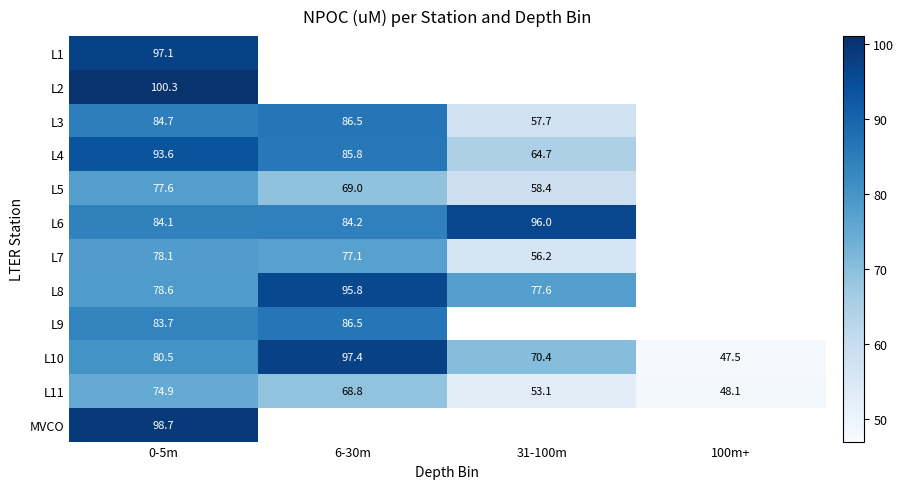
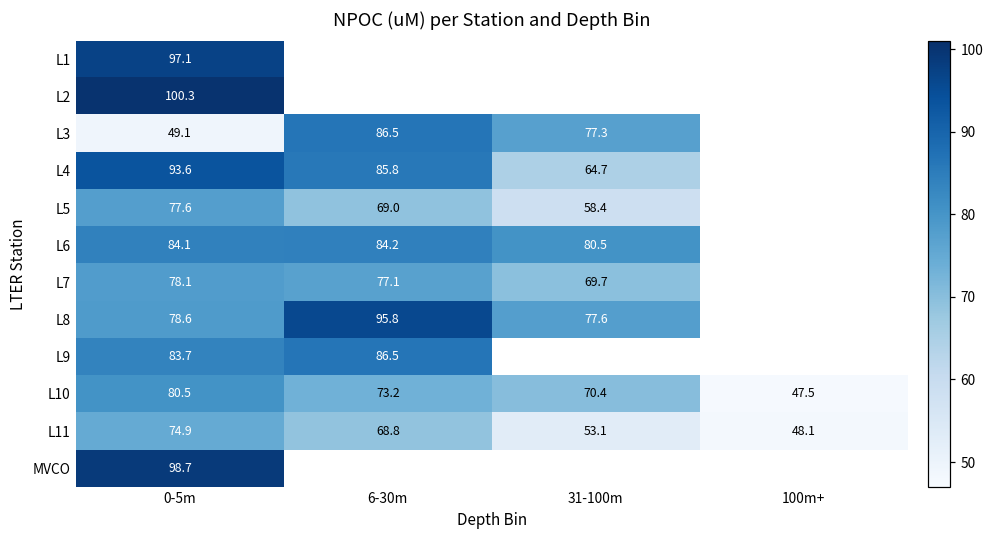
  {
    "L1": {
      "0-5m": 97.1
    },
    "L2": {
      "0-5m": 100.3
    },
    "L3": {
-     "0-5m": 84.7,
+     "0-5m": 49.1,
      "6-30m": 86.5,
-     "31-100m": 57.7
+     "31-100m": 77.3
    },
    "L4": {
      "0-5m": 93.6,
      "6-30m": 85.8,
      "31-100m": 64.7
    },
    "L5": {
      "0-5m": 77.6,
      "6-30m": 69.0,
      "31-100m": 58.4
    },
    "L6": {
      "0-5m": 84.1,
      "6-30m": 84.2,
-     "31-100m": 96.0
+     "31-100m": 80.5
    },
    "L7": {
      "0-5m": 78.1,
      "6-30m": 77.1,
-     "31-100m": 56.2
+     "31-100m": 69.7
    },
    "L8": {
      "0-5m": 78.6,
      "6-30m": 95.8,
      "31-100m": 77.6
    },
    "L9": {
      "0-5m": 83.7,
      "6-30m": 86.5
    },
    "L10": {
      "0-5m": 80.5,
-     "6-30m": 97.4,
+     "6-30m": 73.2,
      "31-100m": 70.4,
      "100m+": 47.5
    },
    "L11": {
      "0-5m": 74.9,
      "6-30m": 68.8,
      "31-100m": 53.1,
      "100m+": 48.1
    },
    "MVCO": {
      "0-5m": 98.7
    }
  }
